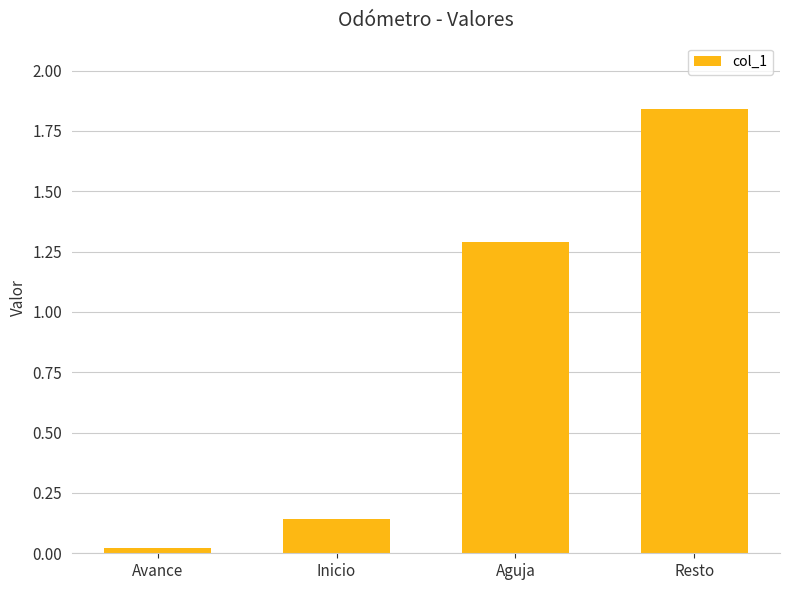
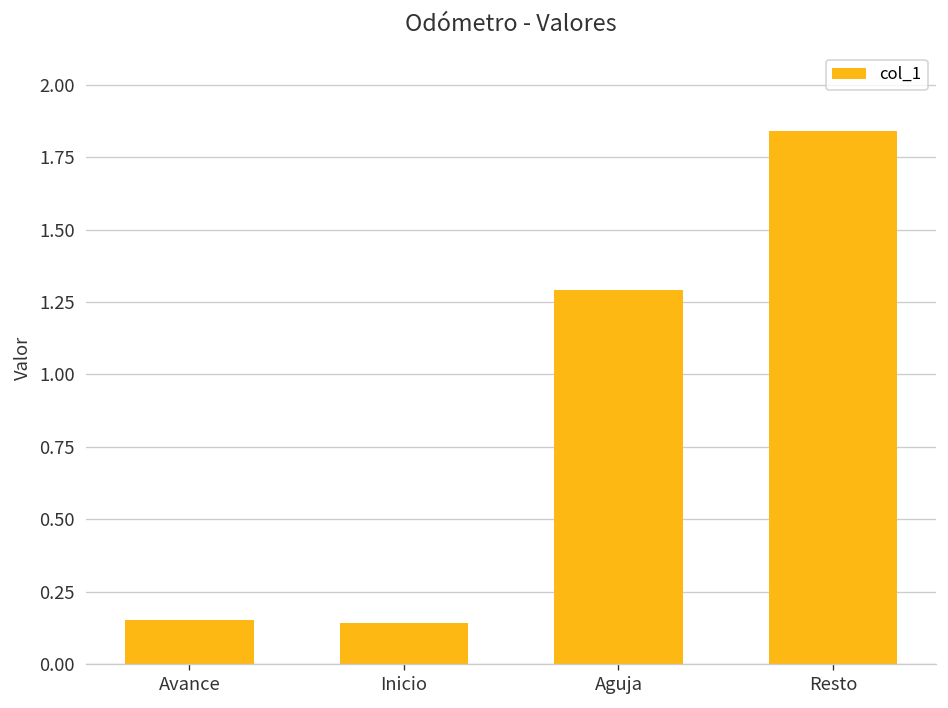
  {
-   "Avance": 0.02,
+   "Avance": 0.15,
    "Inicio": 0.14,
    "Aguja": 1.29,
    "Resto": 1.84
  }
